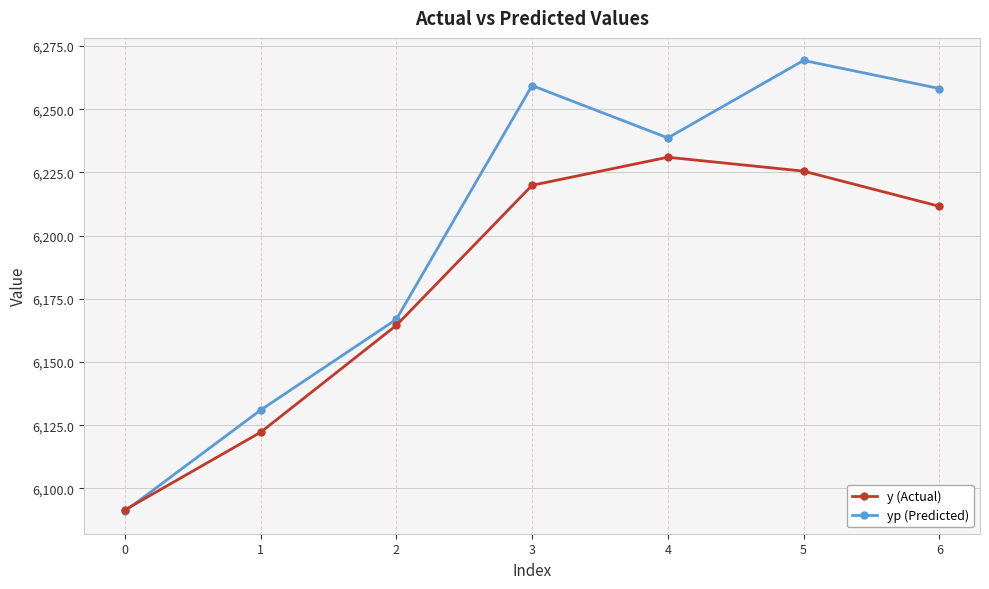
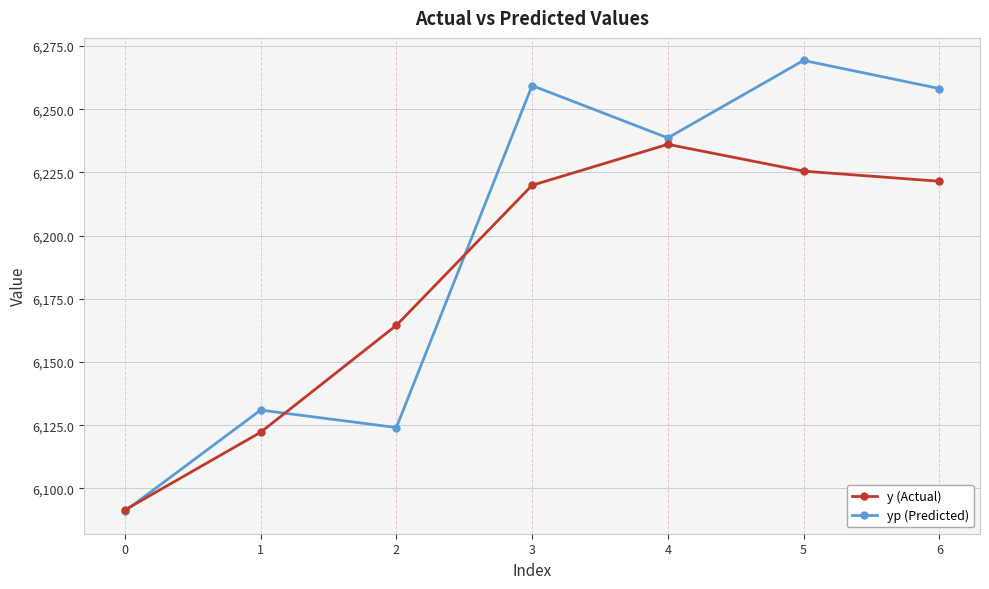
  {
    "y (Actual)": {
      "1": "6,122",
      "2": "6,165",
      "3": "6,220",
-     "4": "6,231",
+     "4": "6,236",
      "5": "6,226",
-     "6": "6,212"
+     "6": "6,222"
    },
    "yp (Predicted)": {
      "1": "6,131",
-     "2": "6,167",
+     "2": "6,124",
      "3": "6,259",
      "4": "6,239",
      "5": "6,269",
      "6": "6,258"
    }
  }
